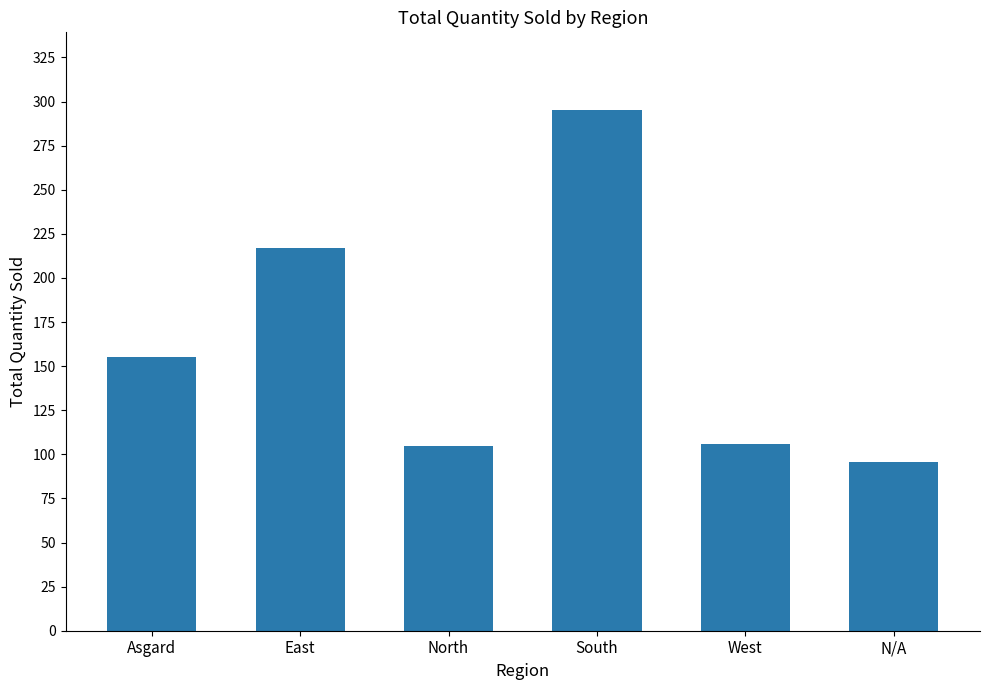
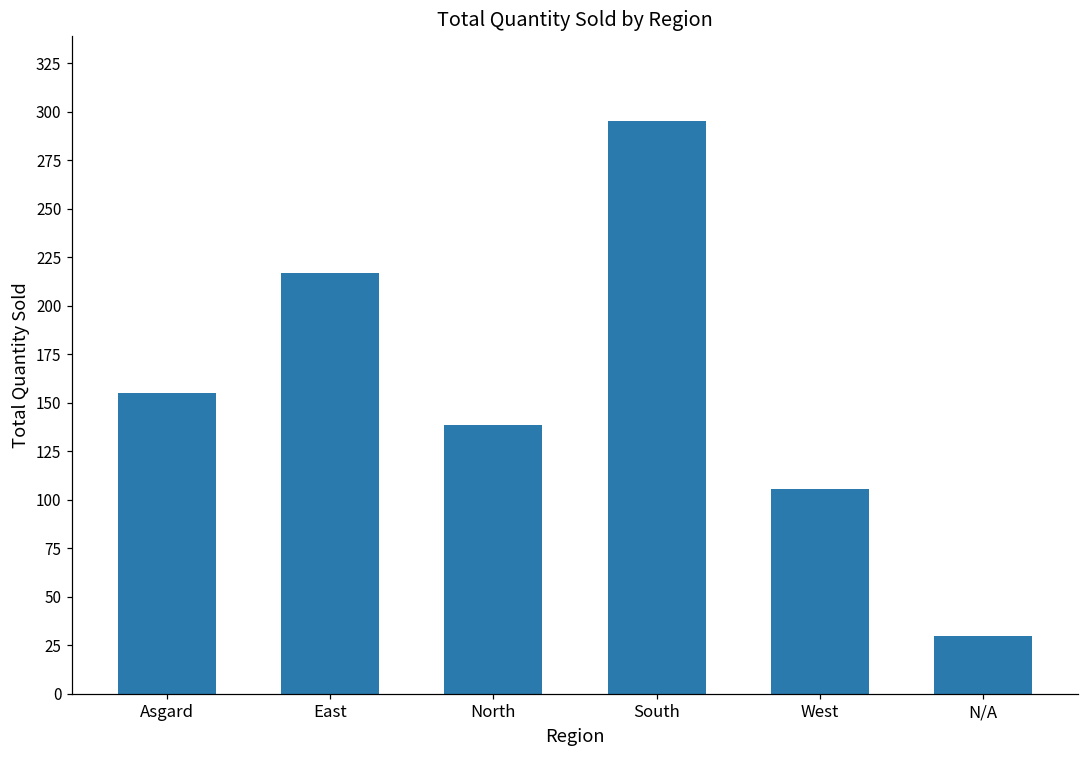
  {
    "Asgard": 155,
    "East": 217,
-   "North": 105,
+   "North": 138,
    "South": 295,
    "West": 106,
-   "N/A": 96
+   "N/A": 30
  }
